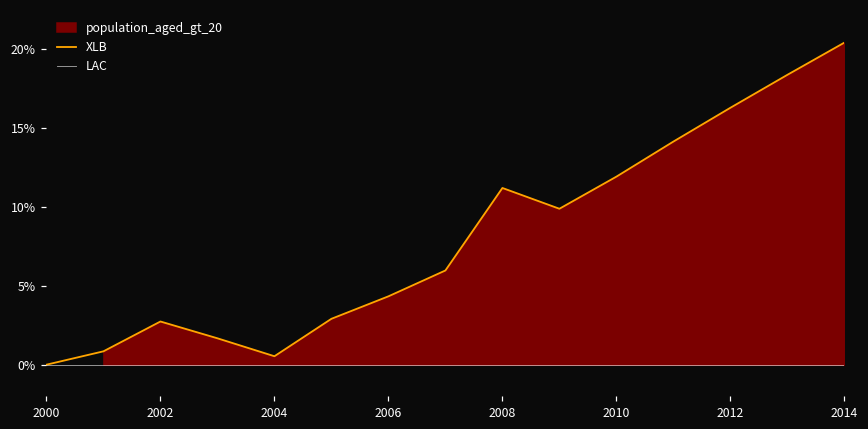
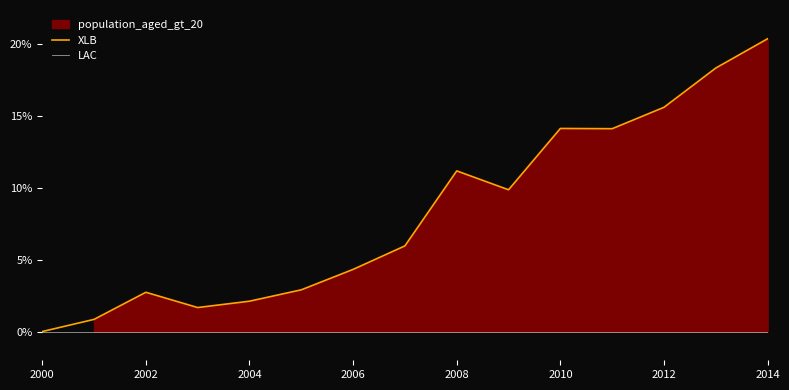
  {
    "XLB": {
      "2000": "0.0%",
-     "2004": "0.5%",
-     "2010": "11.9%",
-     "2012": "16.3%"
+     "2004": "2.1%",
+     "2010": "14.1%",
+     "2012": "15.6%"
    }
  }
